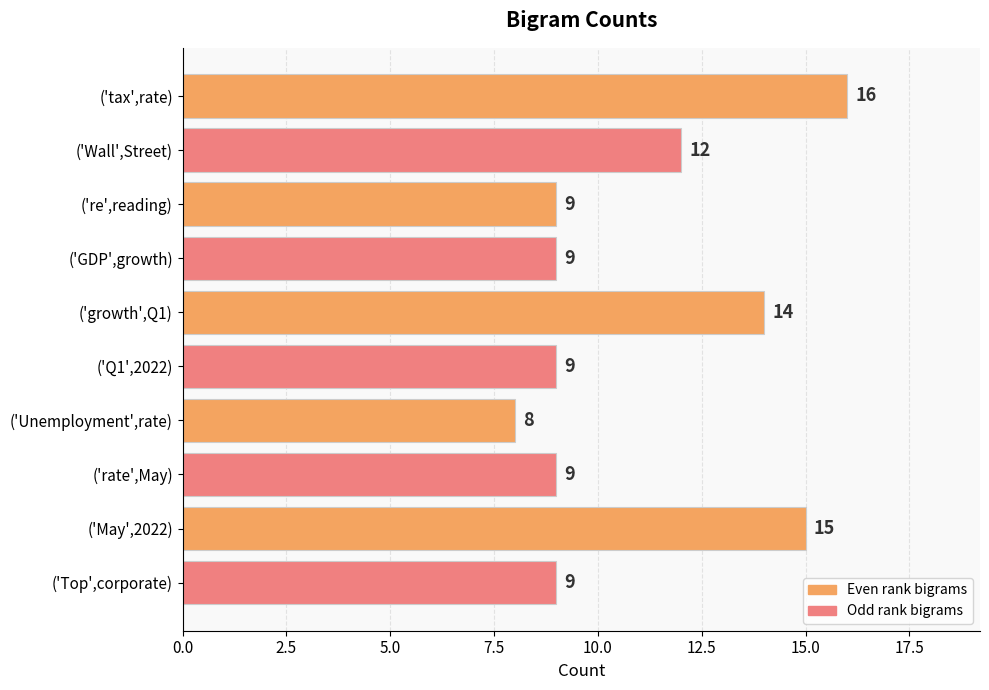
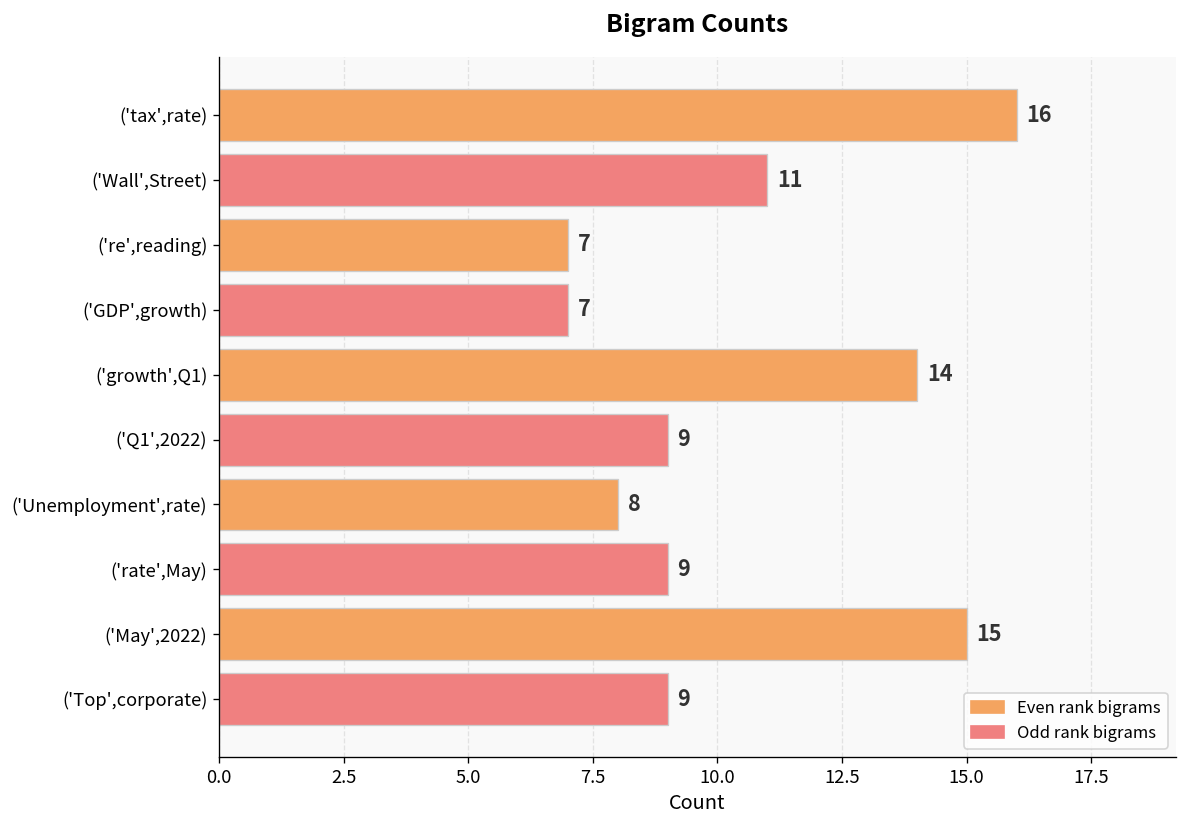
  {
    "('tax',rate)": 16,
-   "('Wall',Street)": 12,
-   "('re',reading)": 9,
-   "('GDP',growth)": 9,
+   "('Wall',Street)": 11,
+   "('re',reading)": 7,
+   "('GDP',growth)": 7,
    "('growth',Q1)": 14,
    "('Q1',2022)": 9,
    "('Unemployment',rate)": 8,
    "('rate',May)": 9,
    "('May',2022)": 15,
    "('Top',corporate)": 9
  }
